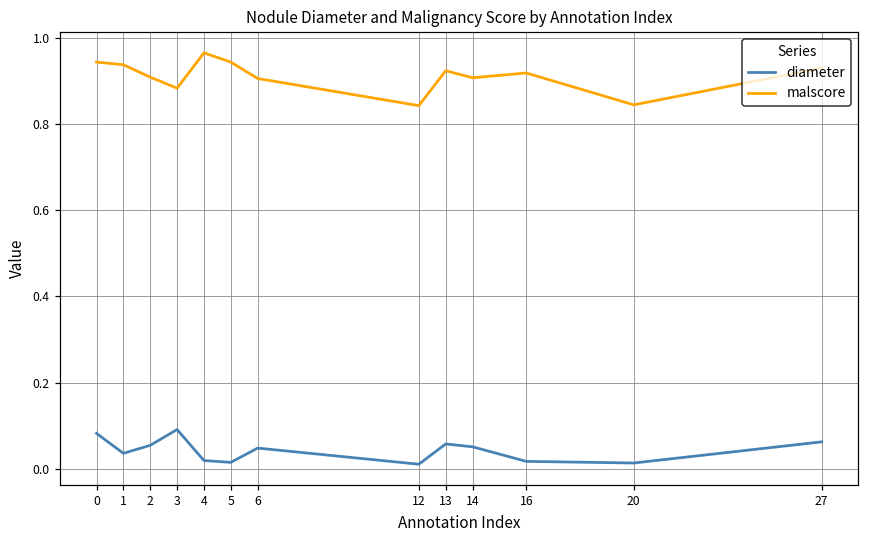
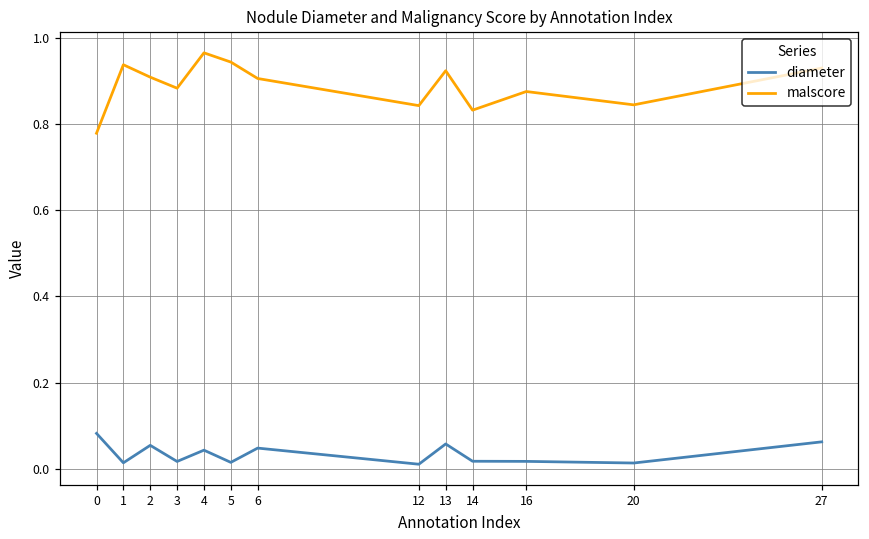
  {
    "diameter": {
      "0": 0.08,
-     "1": 0.04,
+     "1": 0.01,
      "2": 0.05,
-     "3": 0.09,
-     "4": 0.02,
+     "3": 0.02,
+     "4": 0.04,
      "5": 0.02,
      "6": 0.05,
      "12": 0.01,
      "13": 0.06,
-     "14": 0.05,
+     "14": 0.02,
      "16": 0.02,
      "20": 0.01,
      "27": 0.06
    },
    "malscore": {
-     "0": 0.94,
+     "0": 0.78,
      "1": 0.94,
      "2": 0.91,
      "3": 0.88,
      "4": 0.96,
      "5": 0.94,
      "6": 0.91,
      "12": 0.84,
      "13": 0.92,
-     "14": 0.91,
-     "16": 0.92,
+     "14": 0.83,
+     "16": 0.87,
      "20": 0.84
    }
  }
